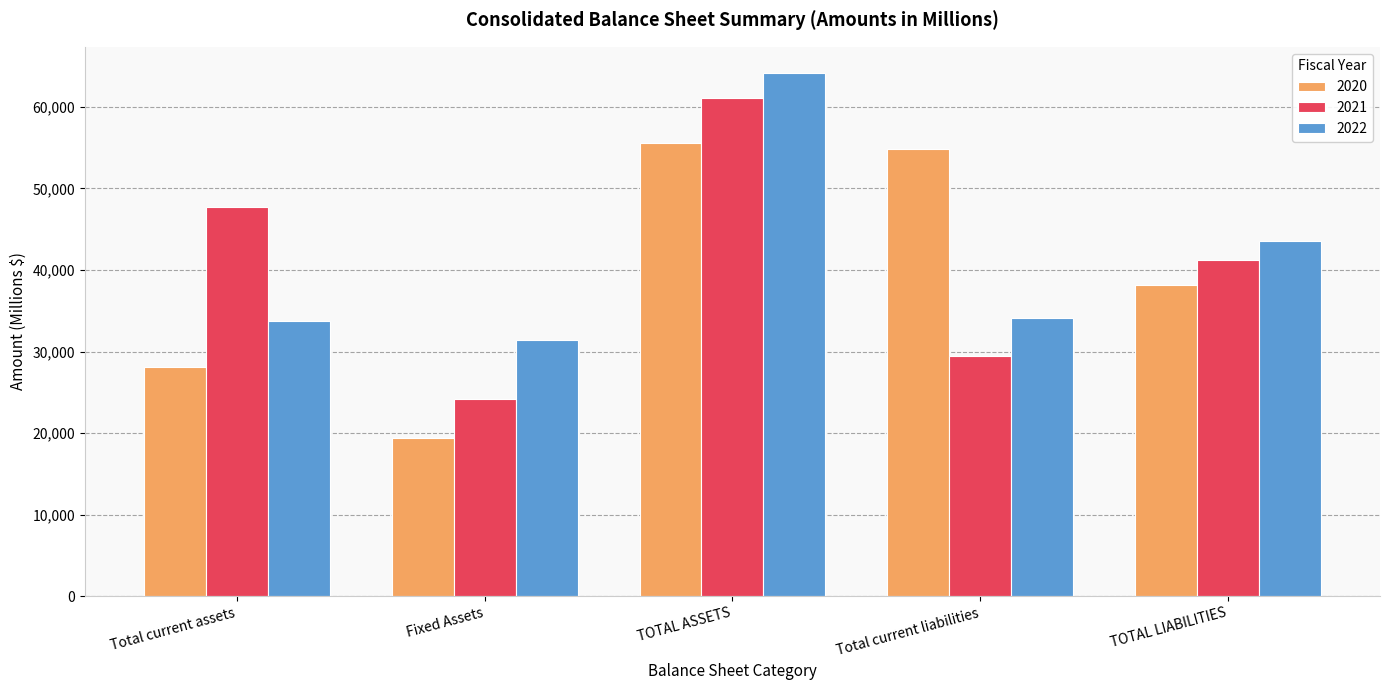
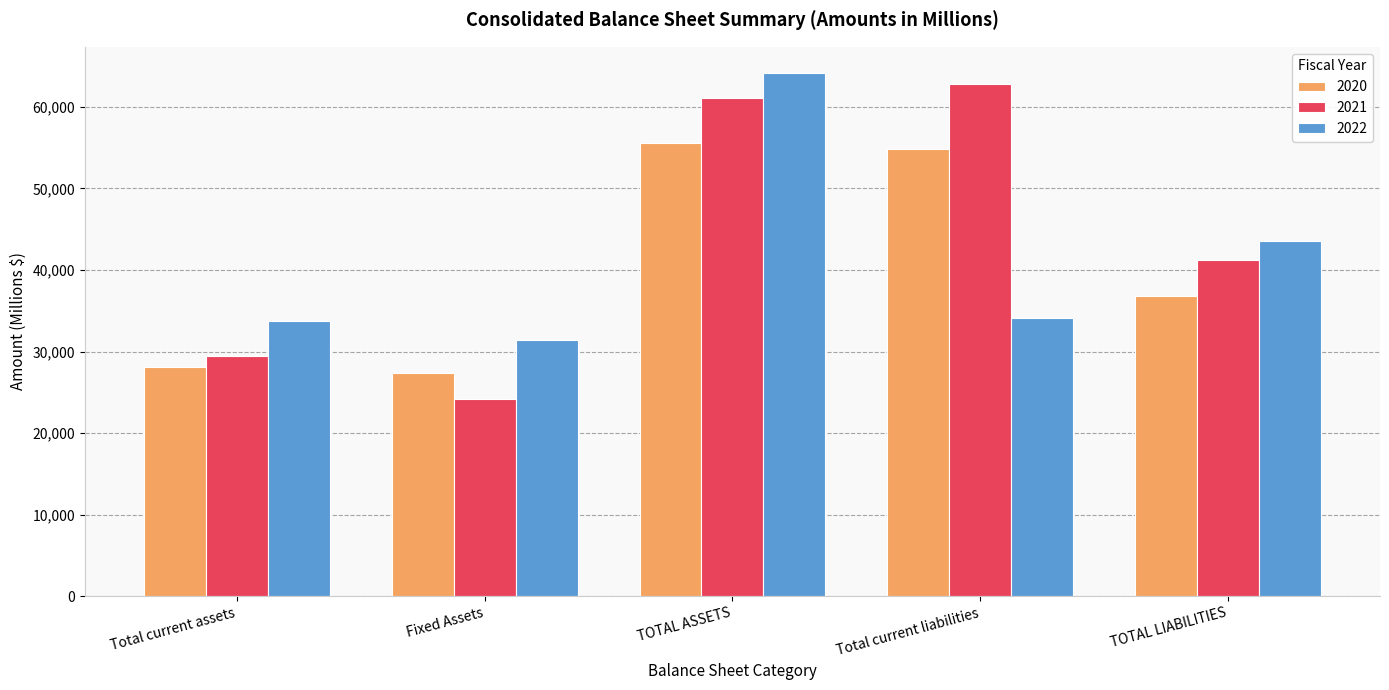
  {
    "2020": {
      "Total current assets": "28,000",
-     "Fixed Assets": "19,000",
+     "Fixed Assets": "27,000",
      "TOTAL ASSETS": "56,000",
      "Total current liabilities": "55,000",
-     "TOTAL LIABILITIES": "38,000"
+     "TOTAL LIABILITIES": "37,000"
    },
    "2021": {
-     "Total current assets": "48,000",
+     "Total current assets": "30,000",
      "Fixed Assets": "24,000",
      "TOTAL ASSETS": "61,000",
-     "Total current liabilities": "29,000",
+     "Total current liabilities": "63,000",
      "TOTAL LIABILITIES": "41,000"
    },
    "2022": {
      "Total current assets": "34,000",
      "Fixed Assets": "31,000",
      "TOTAL ASSETS": "64,000",
      "Total current liabilities": "34,000",
      "TOTAL LIABILITIES": "44,000"
    }
  }
